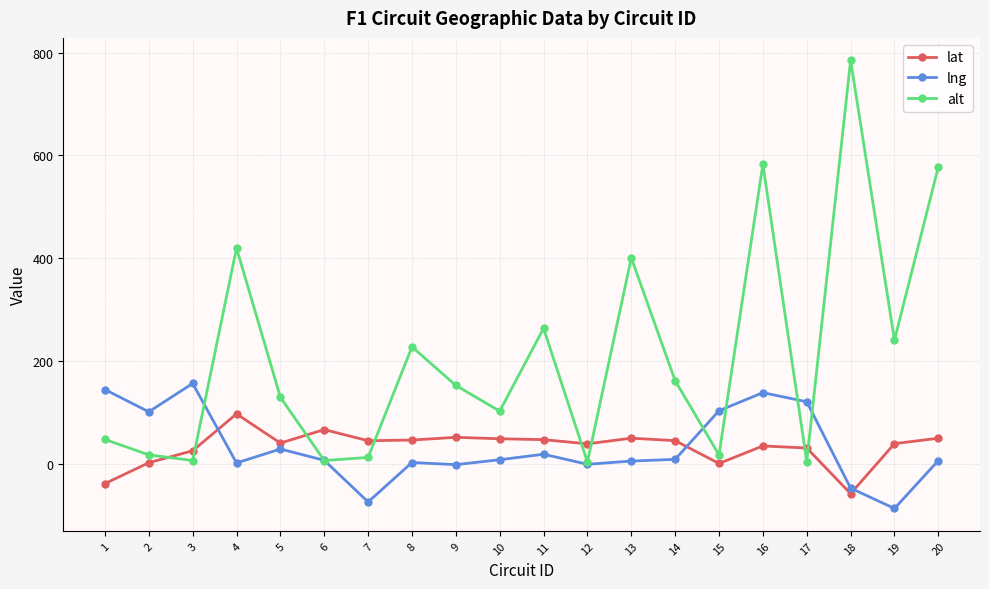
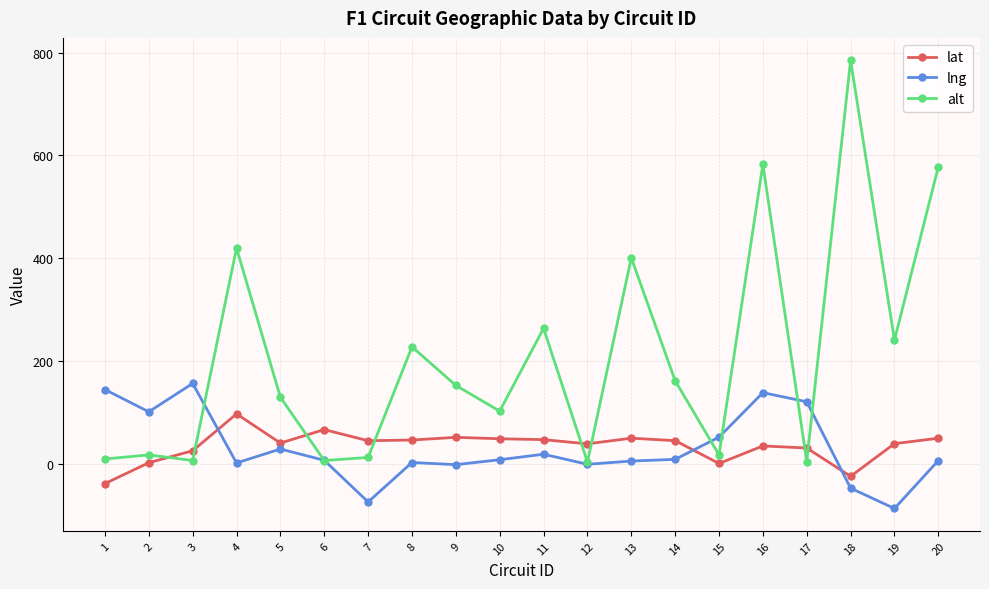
  {
    "lat": {
      "1": -40,
      "2": 0,
      "3": 30,
      "4": 100,
      "5": 40,
      "6": 70,
      "7": 50,
      "8": 50,
      "9": 50,
      "10": 50,
      "11": 50,
      "12": 40,
      "13": 50,
      "14": 50,
      "15": 0,
      "16": 40,
      "17": 30,
-     "18": -60,
+     "18": -20,
      "19": 40,
      "20": 50
    },
    "lng": {
      "1": 140,
      "2": 100,
      "3": 160,
      "4": 0,
      "5": 30,
      "7": -70,
      "8": 0,
      "9": 0,
      "10": 10,
      "11": 20,
      "13": 10,
      "14": 10,
-     "15": 100,
+     "15": 50,
      "16": 140,
      "17": 120,
      "18": -50,
      "19": -90,
      "20": 10
    },
    "alt": {
-     "1": 50,
+     "1": 10,
      "2": 20,
      "3": 10,
      "4": 420,
      "5": 130,
      "7": 10,
      "8": 230,
      "9": 150,
      "10": 100,
      "11": 260,
      "13": 400,
      "14": 160,
      "15": 20,
      "16": 580,
      "17": 10,
      "18": 790,
      "19": 240,
      "20": 580
    }
  }
